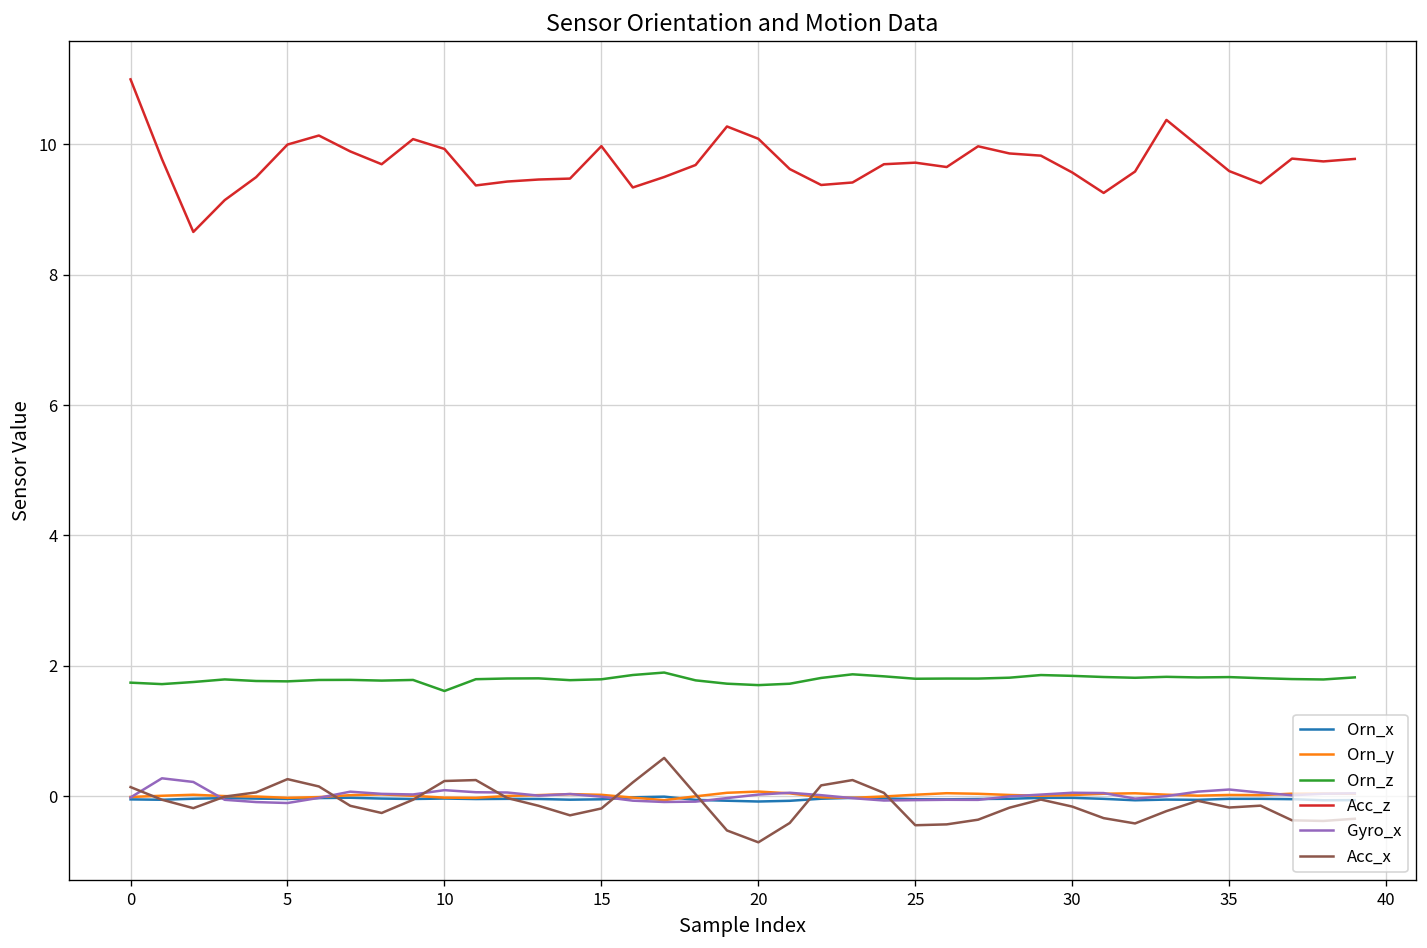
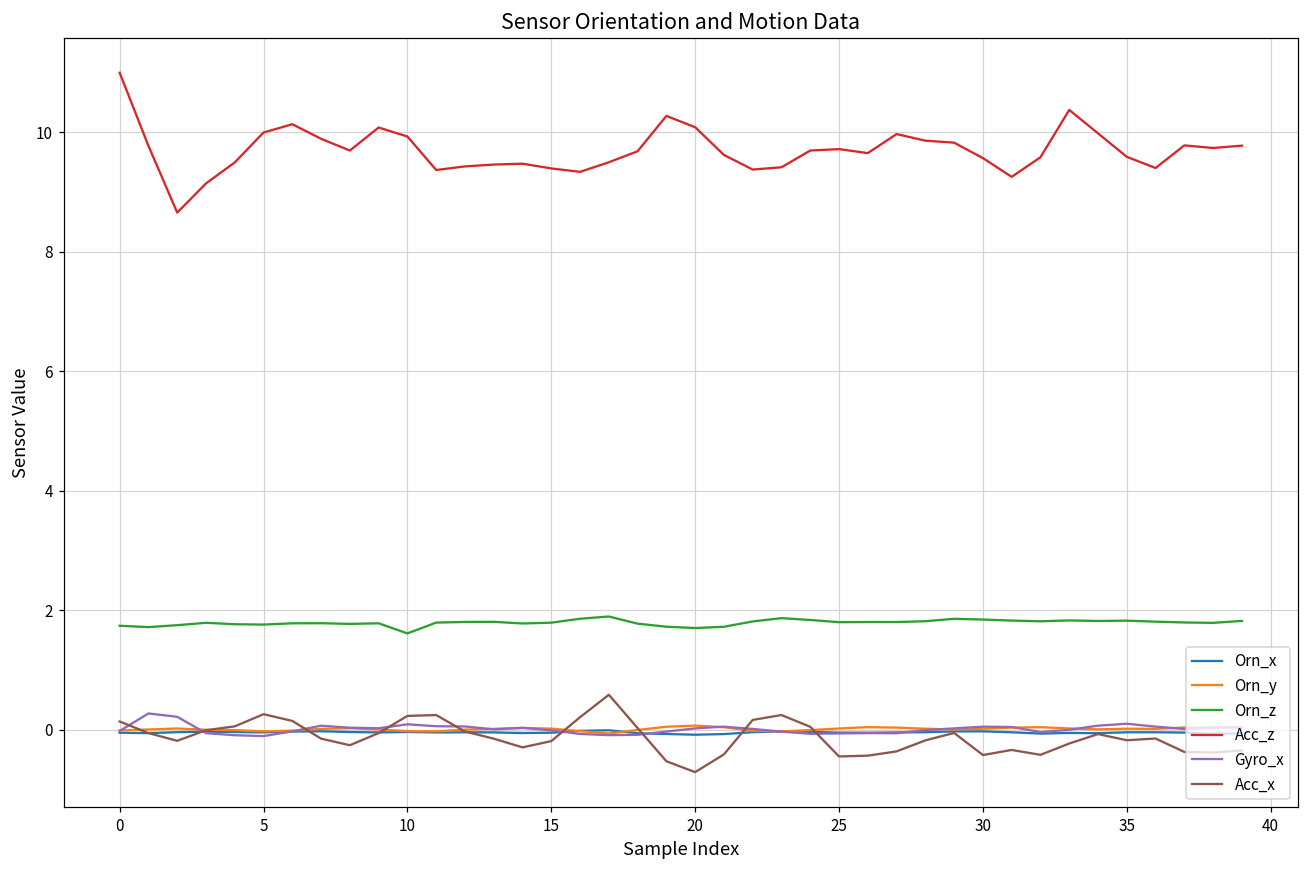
  {
    "Orn_x": {
      "20": -0.1,
      "35": 0.0
    },
    "Orn_y": {
      "20": 0.1,
      "25": 0.0,
      "35": 0.0
    },
    "Orn_z": {
      "0": 1.7,
      "5": 1.8,
      "10": 1.6,
      "15": 1.8,
      "20": 1.7,
      "25": 1.8,
      "30": 1.8,
      "35": 1.8
    },
    "Acc_z": {
      "0": 11.0,
      "5": 10.0,
      "10": 9.9,
-     "15": 10.0,
+     "15": 9.4,
      "20": 10.1,
      "25": 9.7,
      "30": 9.6,
      "35": 9.6
    },
    "Gyro_x": {
      "5": -0.1,
      "10": 0.1,
      "20": 0.0,
      "35": 0.1
    },
    "Acc_x": {
      "0": 0.1,
      "5": 0.3,
      "10": 0.2,
      "15": -0.2,
      "20": -0.7,
      "25": -0.4,
-     "30": -0.2,
+     "30": -0.4,
      "35": -0.2
    }
  }
